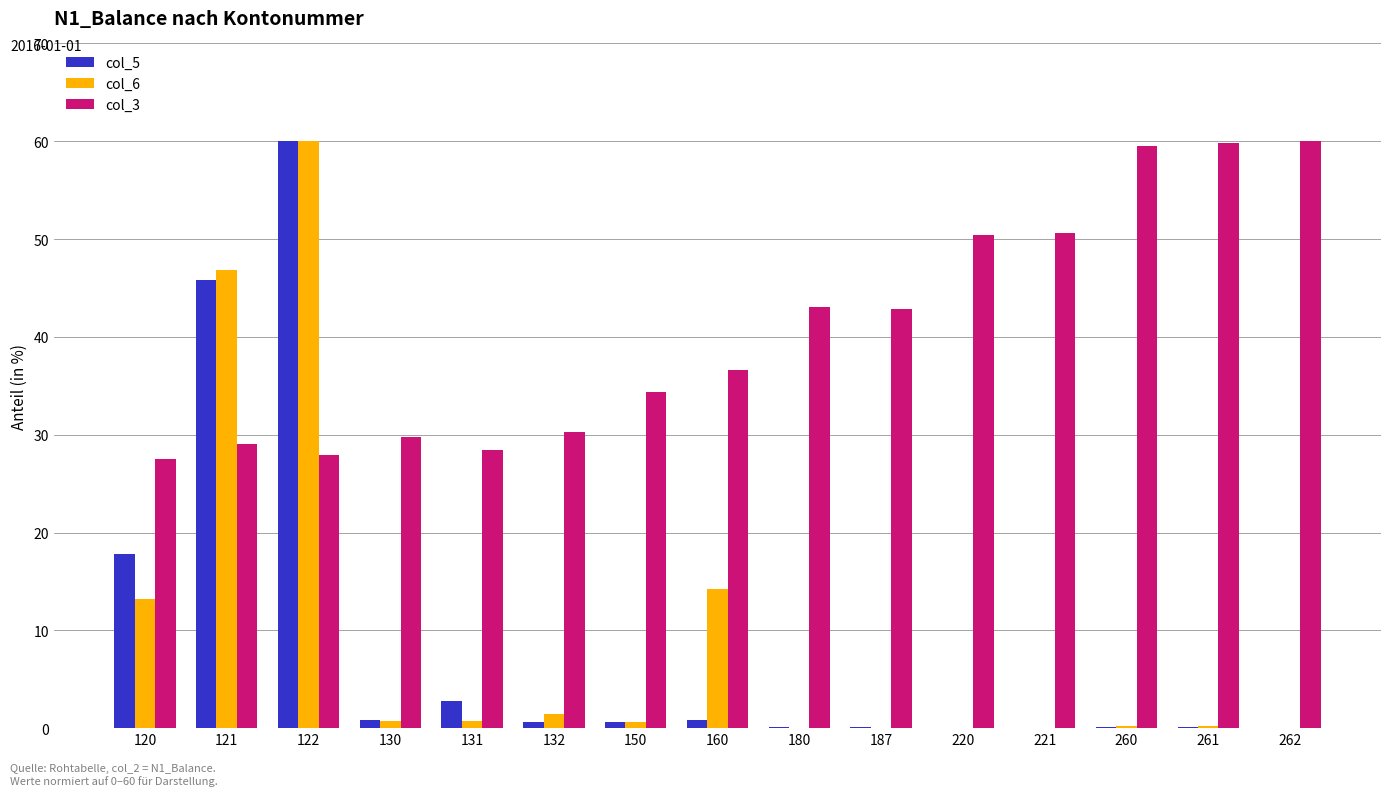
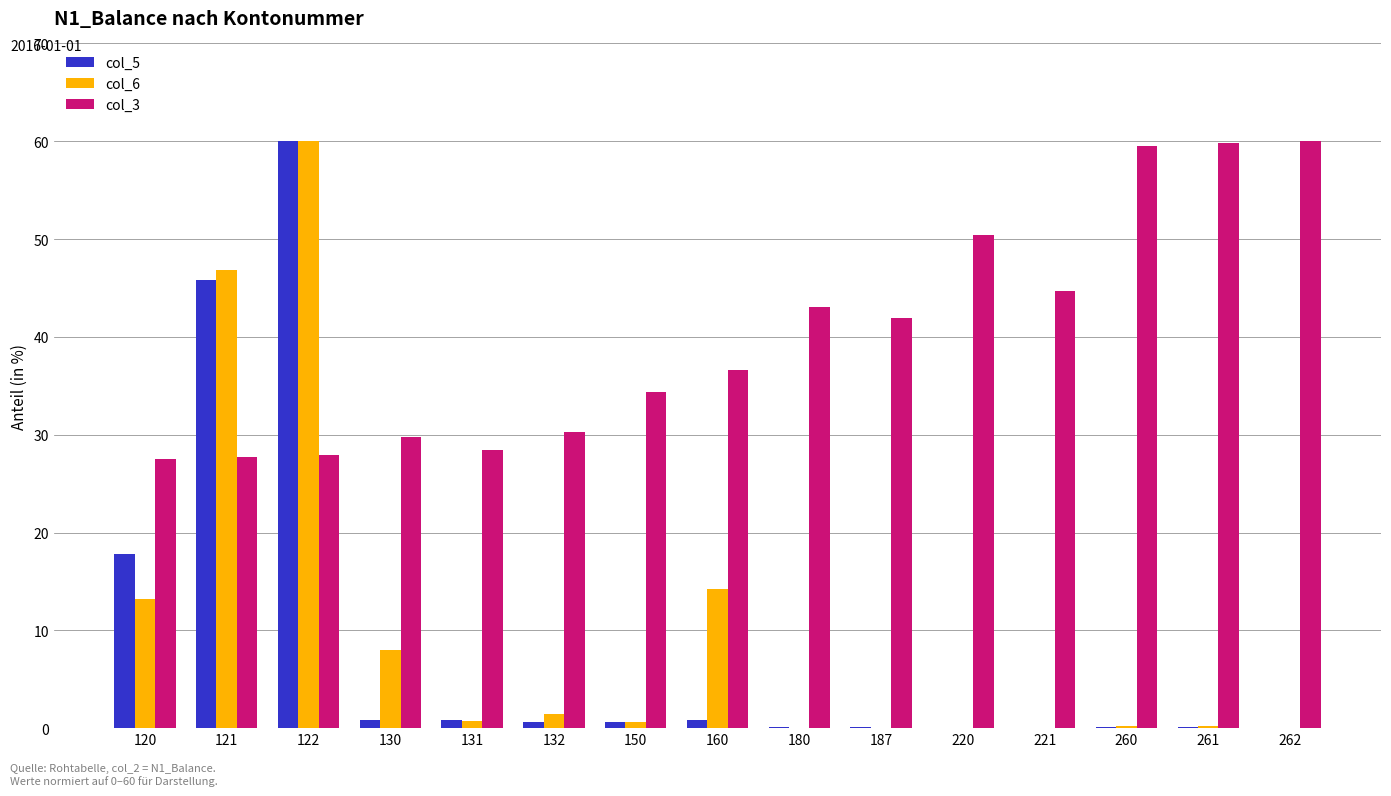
  {
    "col_5": {
      "120": 18,
      "121": 46,
      "122": 60,
      "130": 1,
-     "131": 3,
+     "131": 1,
      "132": 1,
      "150": 1,
      "160": 1
    },
    "col_6": {
      "120": 13,
      "121": 47,
      "122": 60,
-     "130": 1,
+     "130": 8,
      "131": 1,
      "132": 1,
      "150": 1,
      "160": 14,
      "180": 0,
      "187": 0
    },
    "col_3": {
      "120": 27,
-     "121": 29,
+     "121": 28,
      "122": 28,
      "130": 30,
      "131": 28,
      "132": 30,
      "150": 34,
      "160": 37,
      "180": 43,
-     "187": 43,
+     "187": 42,
      "220": 50,
-     "221": 51,
+     "221": 45,
      "260": 60,
      "261": 60,
      "262": 60
    }
  }
